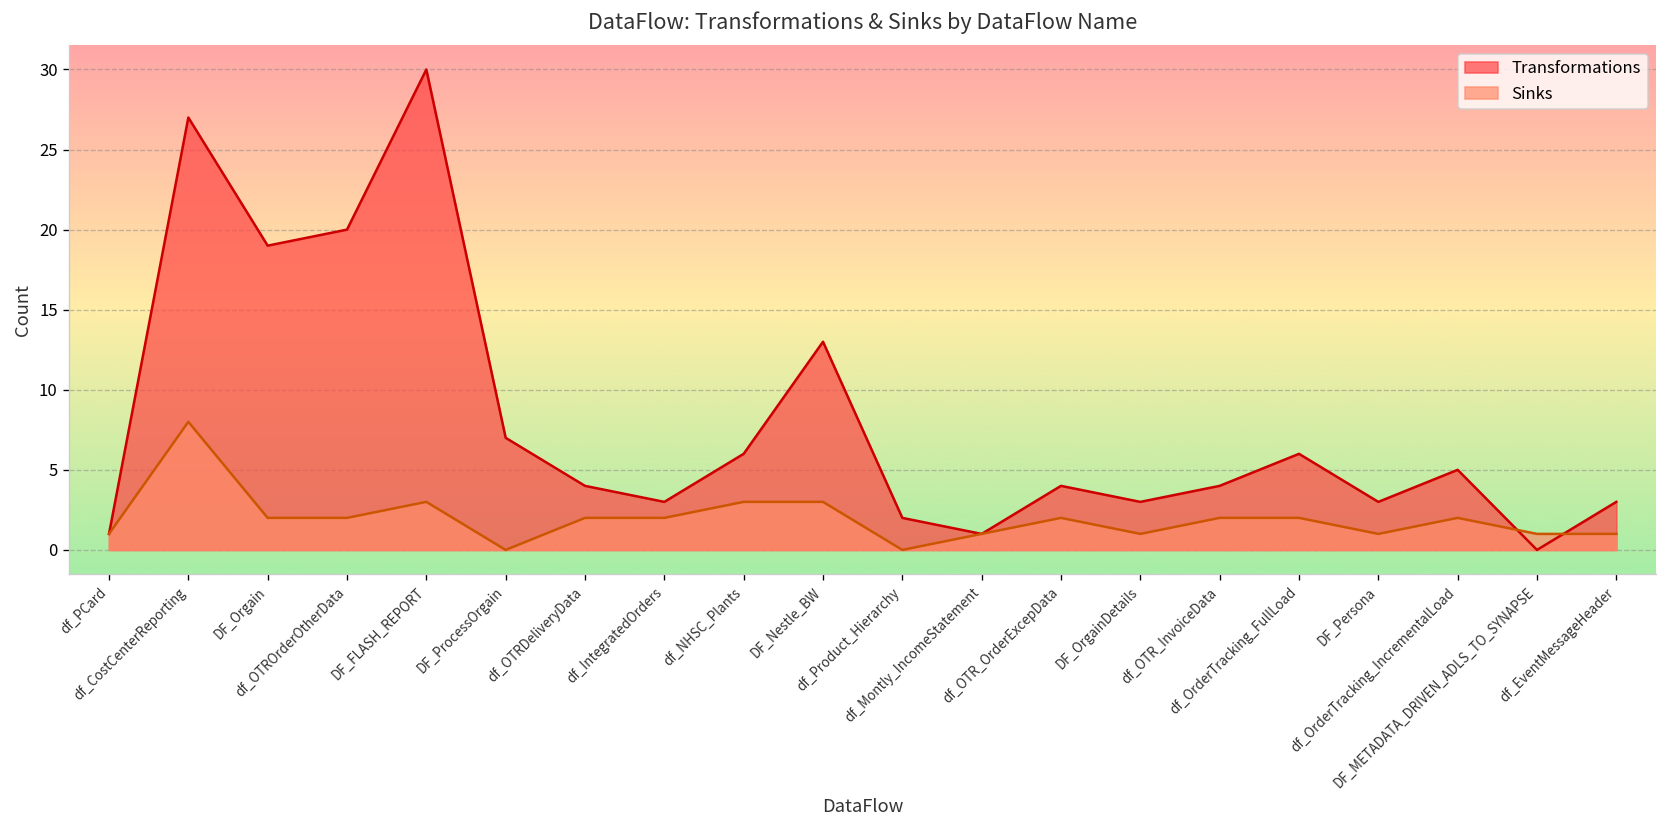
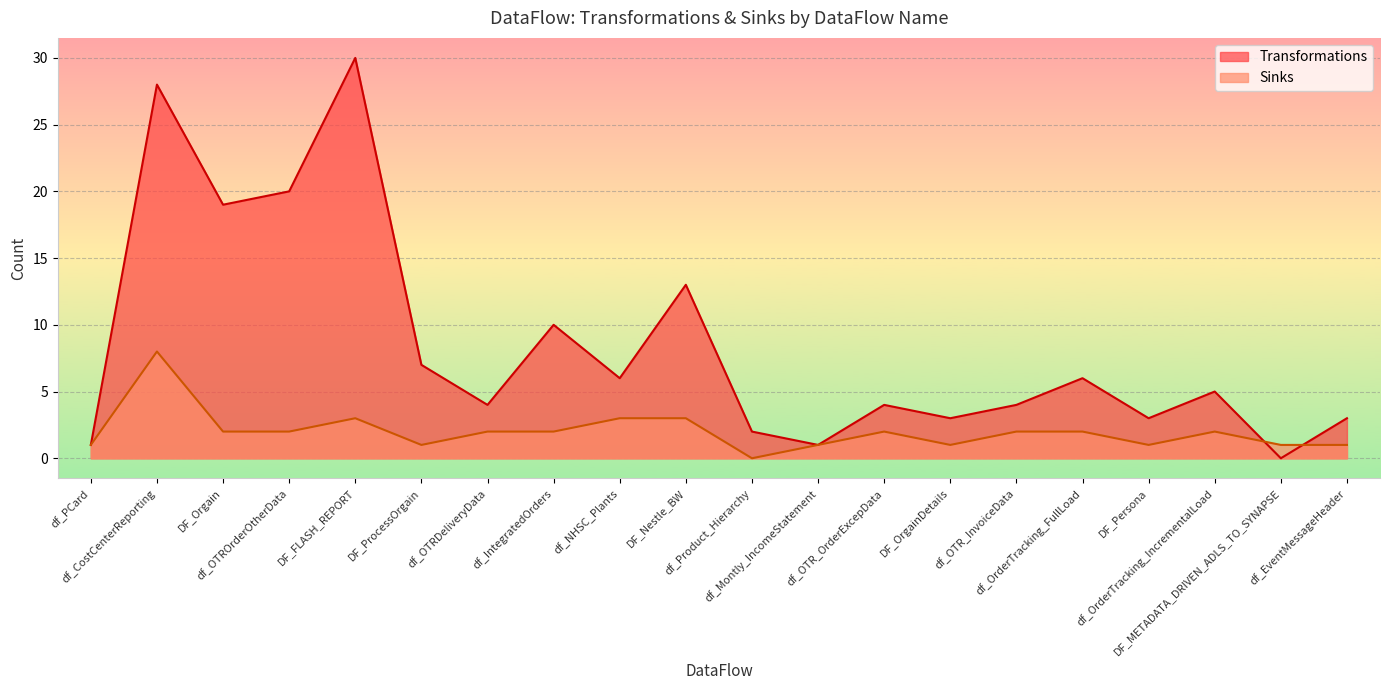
  {
    "Transformations": {
-     "df_CostCenterReporting": 27,
+     "df_CostCenterReporting": 28,
      "DF_Orgain": 19,
      "df_OTROrderOtherData": 20,
      "DF_FLASH_REPORT": 30,
      "DF_ProcessOrgain": 7,
      "df_OTRDeliveryData": 4,
-     "df_IntegratedOrders": 3,
+     "df_IntegratedOrders": 10,
      "df_NHSC_Plants": 6,
      "DF_Nestle_BW": 13,
      "df_Product_Hierarchy": 2,
      "df_OTR_OrderExcepData": 4,
      "DF_OrgainDetails": 3,
      "df_OTR_InvoiceData": 4,
      "df_OrderTracking_FullLoad": 6,
      "DF_Persona": 3,
      "df_OrderTracking_IncrementalLoad": 5,
      "DF_METADATA_DRIVEN_ADLS_TO_SYNAPSE": 0,
      "df_EventMessageHeader": 3
    },
    "Sinks": {
      "df_CostCenterReporting": 8,
      "DF_Orgain": 2,
      "df_OTROrderOtherData": 2,
      "DF_FLASH_REPORT": 3,
-     "DF_ProcessOrgain": 0,
+     "DF_ProcessOrgain": 1,
      "df_OTRDeliveryData": 2,
      "df_IntegratedOrders": 2,
      "df_NHSC_Plants": 3,
      "DF_Nestle_BW": 3,
      "df_Product_Hierarchy": 0,
      "df_OTR_OrderExcepData": 2,
      "DF_OrgainDetails": 1,
      "df_OTR_InvoiceData": 2,
      "df_OrderTracking_FullLoad": 2,
      "DF_Persona": 1,
      "df_OrderTracking_IncrementalLoad": 2,
      "DF_METADATA_DRIVEN_ADLS_TO_SYNAPSE": 1,
      "df_EventMessageHeader": 1
    }
  }
